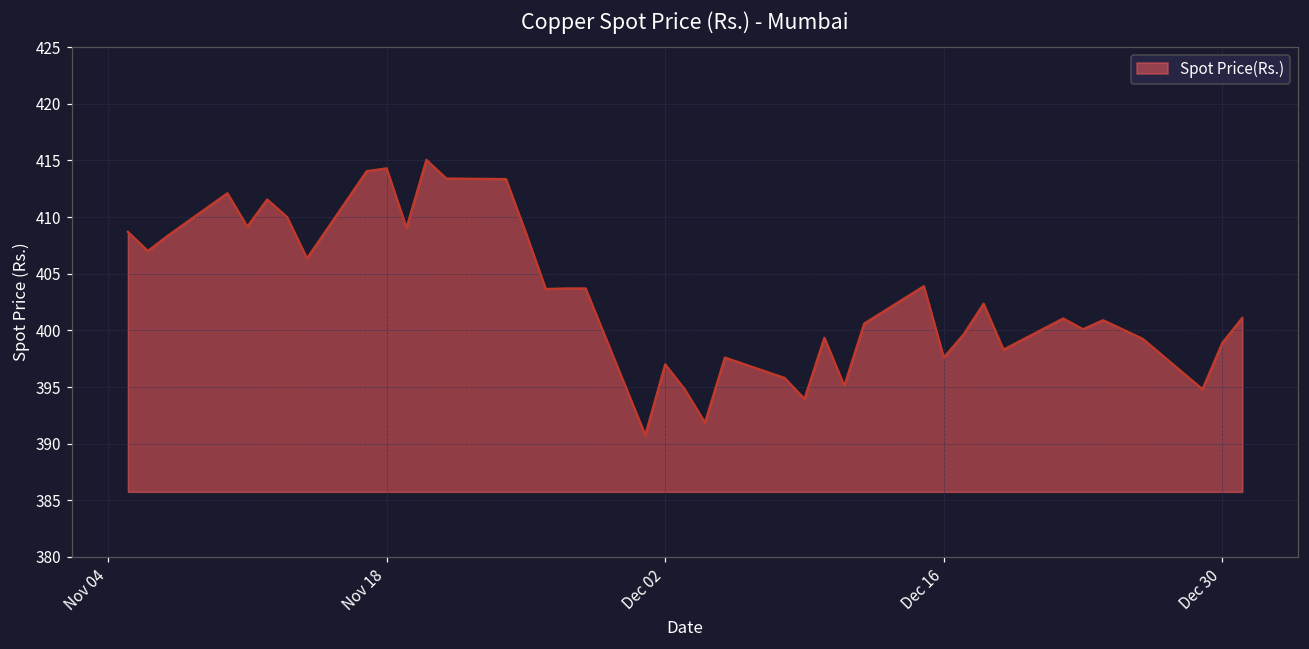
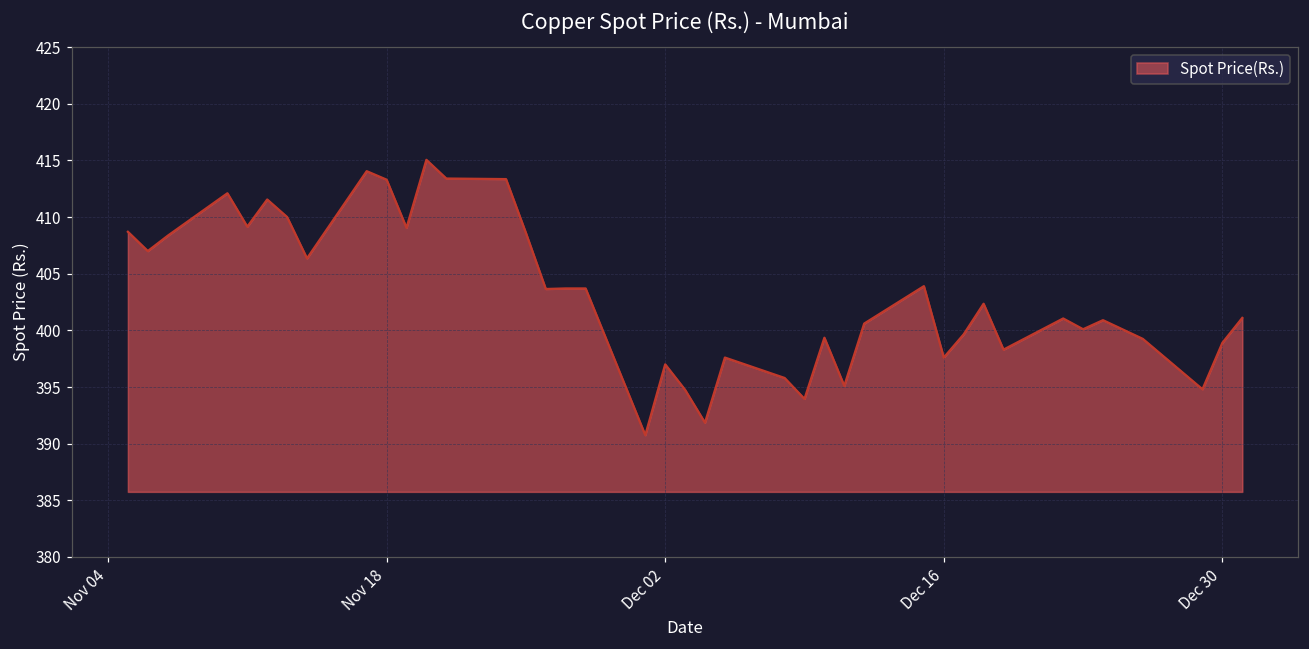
  {
-   "Nov 18": 414.3,
+   "Nov 18": 413.3,
    "Dec 02": 397.0,
    "Dec 16": 397.6,
    "Dec 30": 398.9
  }
